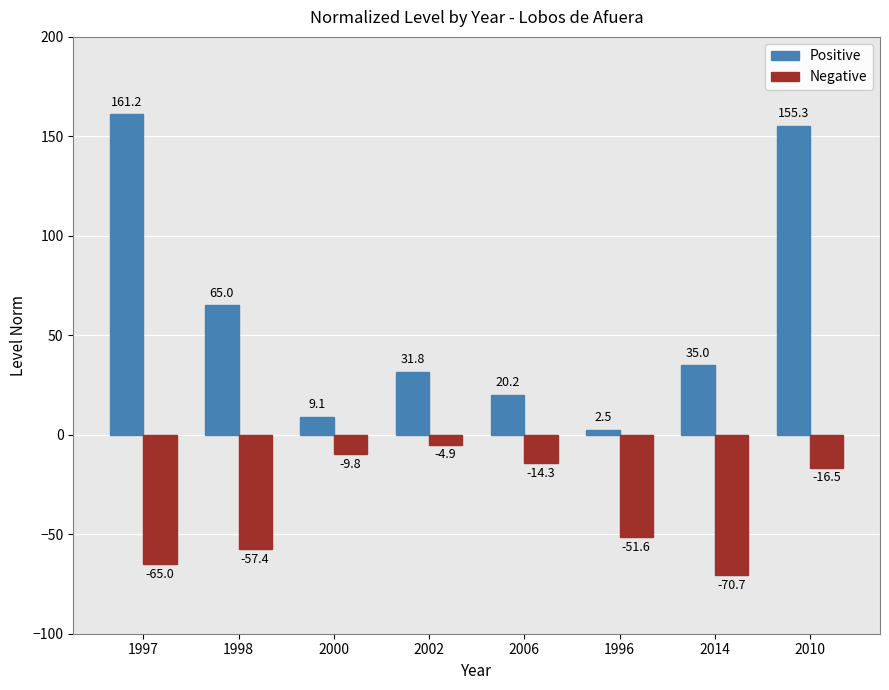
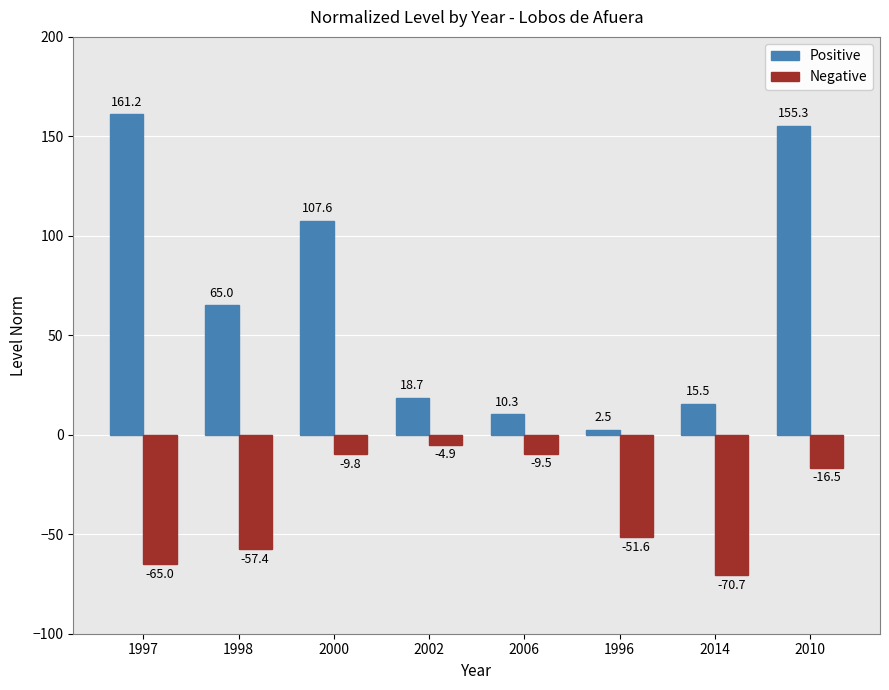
  {
    "Positive": {
      "1997": 161.2,
      "1998": 65.0,
-     "2000": 9.1,
-     "2002": 31.8,
-     "2006": 20.2,
+     "2000": 107.6,
+     "2002": 18.7,
+     "2006": 10.3,
      "1996": 2.5,
-     "2014": 35.0,
+     "2014": 15.5,
      "2010": 155.3
    },
    "Negative": {
      "1997": -65.0,
      "1998": -57.4,
      "2000": -9.8,
      "2002": -4.9,
-     "2006": -14.3,
+     "2006": -9.5,
      "1996": -51.6,
      "2014": -70.7,
      "2010": -16.5
    }
  }
